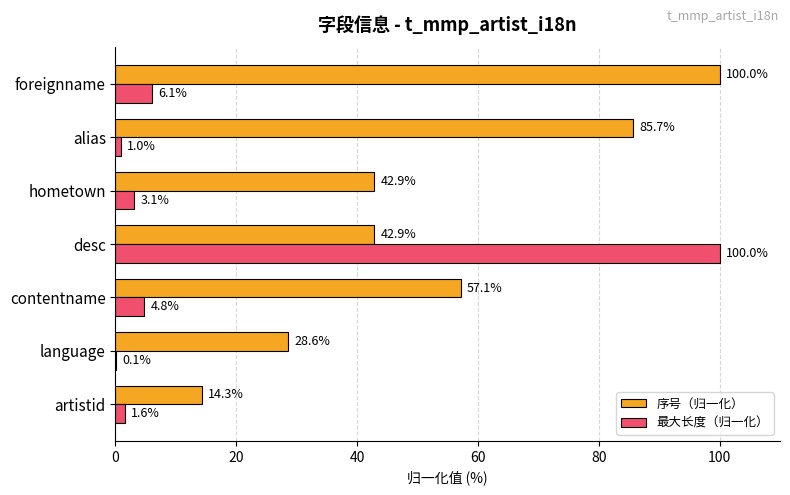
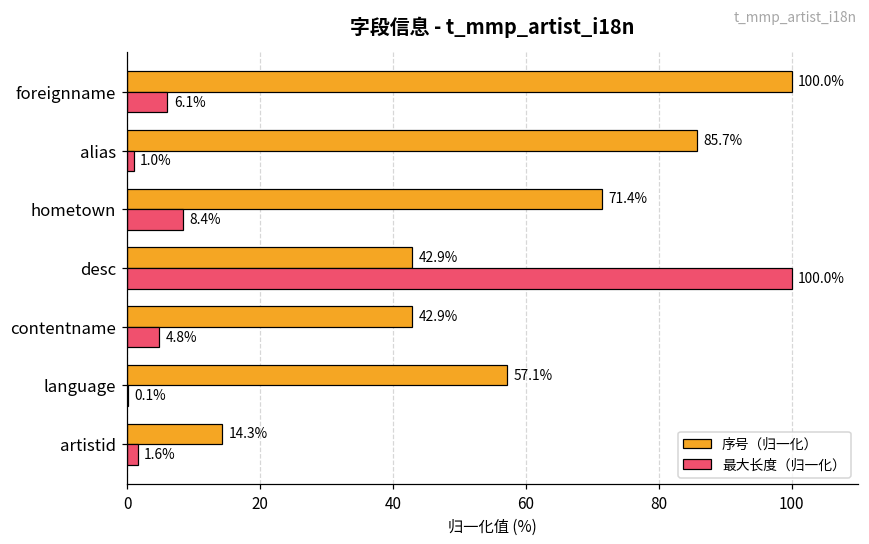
  {
    "序号（归一化）": {
      "foreignname": "100.0%",
      "alias": "85.7%",
-     "hometown": "42.9%",
+     "hometown": "71.4%",
      "desc": "42.9%",
-     "contentname": "57.1%",
-     "language": "28.6%",
+     "contentname": "42.9%",
+     "language": "57.1%",
      "artistid": "14.3%"
    },
    "最大长度（归一化）": {
      "foreignname": "6.1%",
      "alias": "1.0%",
-     "hometown": "3.1%",
+     "hometown": "8.4%",
      "desc": "100.0%",
      "contentname": "4.8%",
      "language": "0.1%",
      "artistid": "1.6%"
    }
  }
